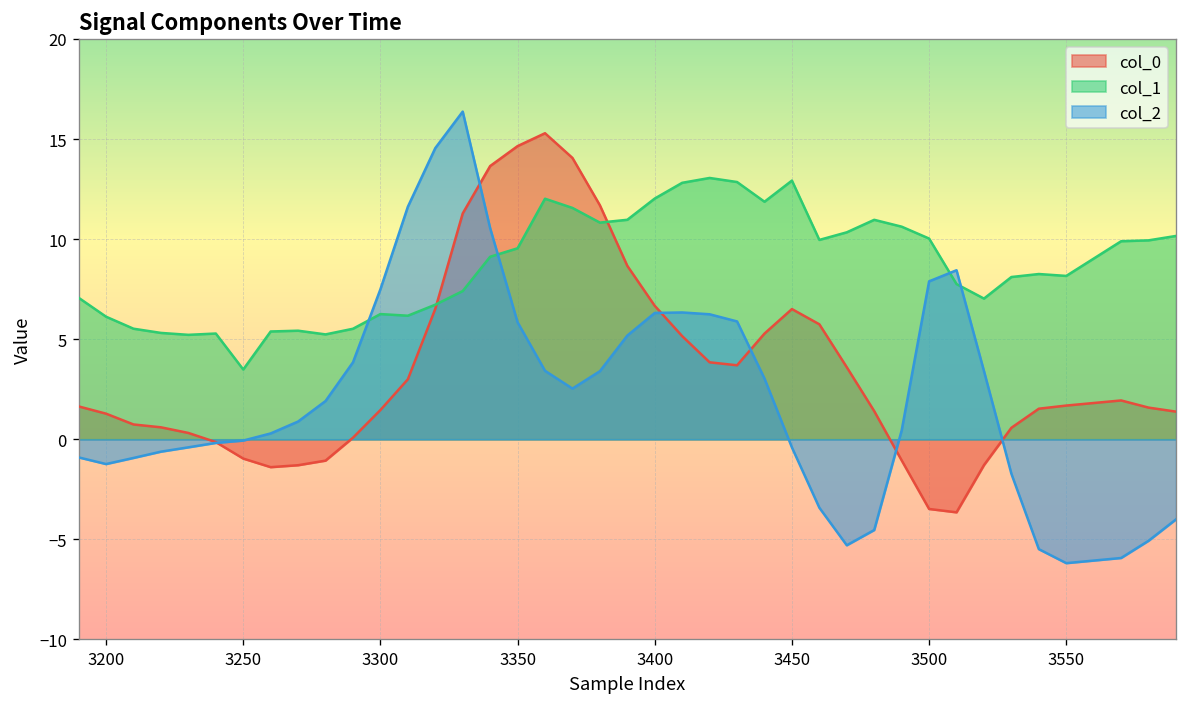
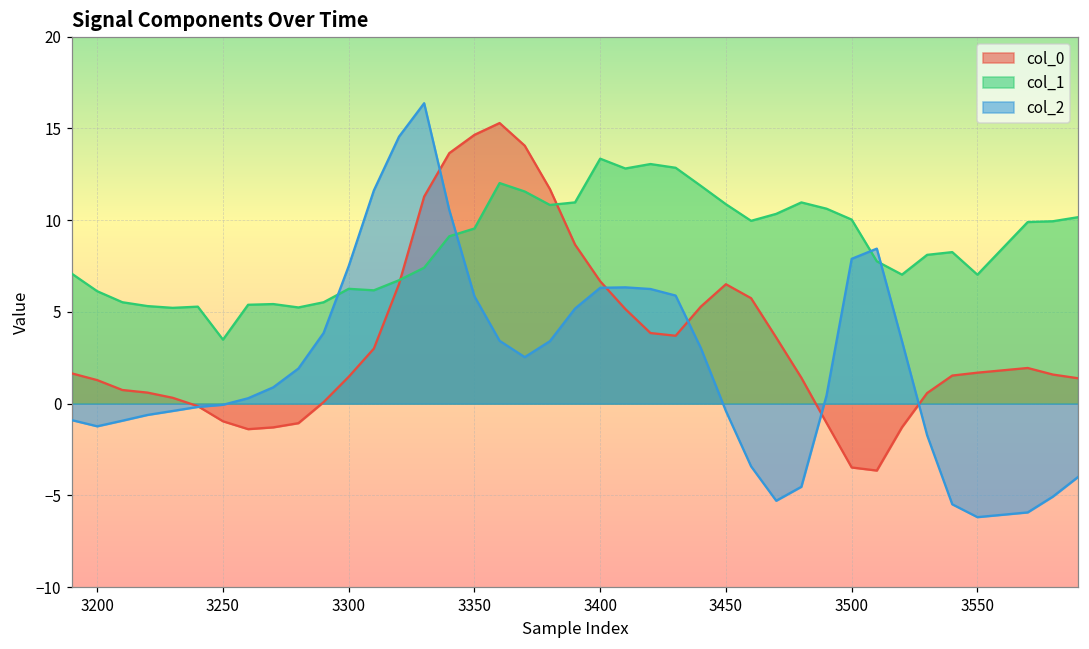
  {
    "col_1": {
      "3200": 6.1,
      "3250": 3.5,
      "3300": 6.3,
      "3350": 9.5,
-     "3400": 12.0,
-     "3450": 12.9,
+     "3400": 13.4,
+     "3450": 10.9,
      "3500": 10.0,
-     "3550": 8.2
+     "3550": 7.0
    }
  }
